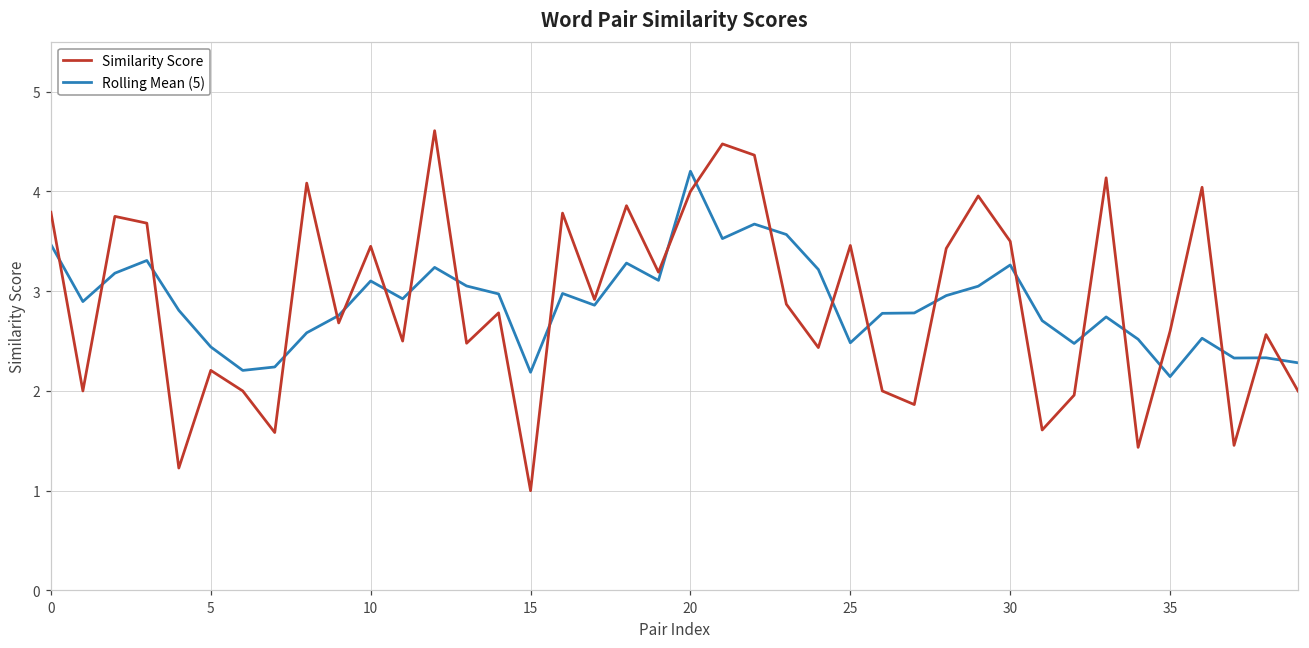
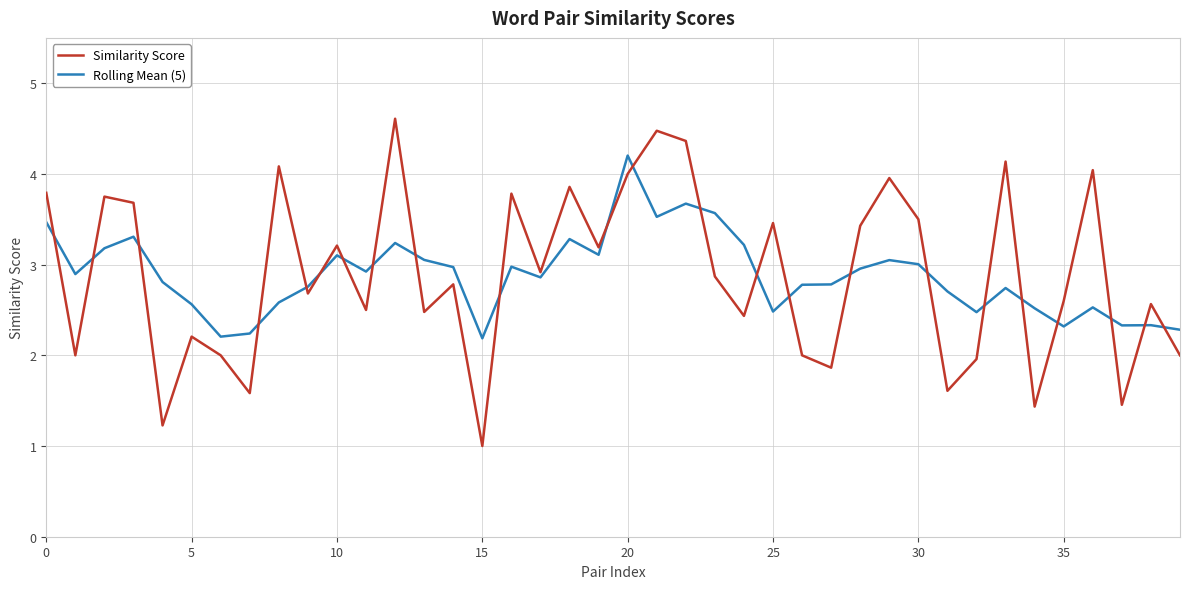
  {
    "Similarity Score": {
      "0": 3.8,
      "5": 2.2,
-     "10": 3.5,
+     "10": 3.2,
      "15": 1.0,
      "20": 4.0,
      "25": 3.5,
      "30": 3.5,
      "35": 2.6
    },
    "Rolling Mean (5)": {
      "0": 3.5,
-     "5": 2.4,
+     "5": 2.6,
      "10": 3.1,
      "15": 2.2,
      "20": 4.2,
      "25": 2.5,
-     "30": 3.3,
-     "35": 2.1
+     "30": 3.0,
+     "35": 2.3
    }
  }
